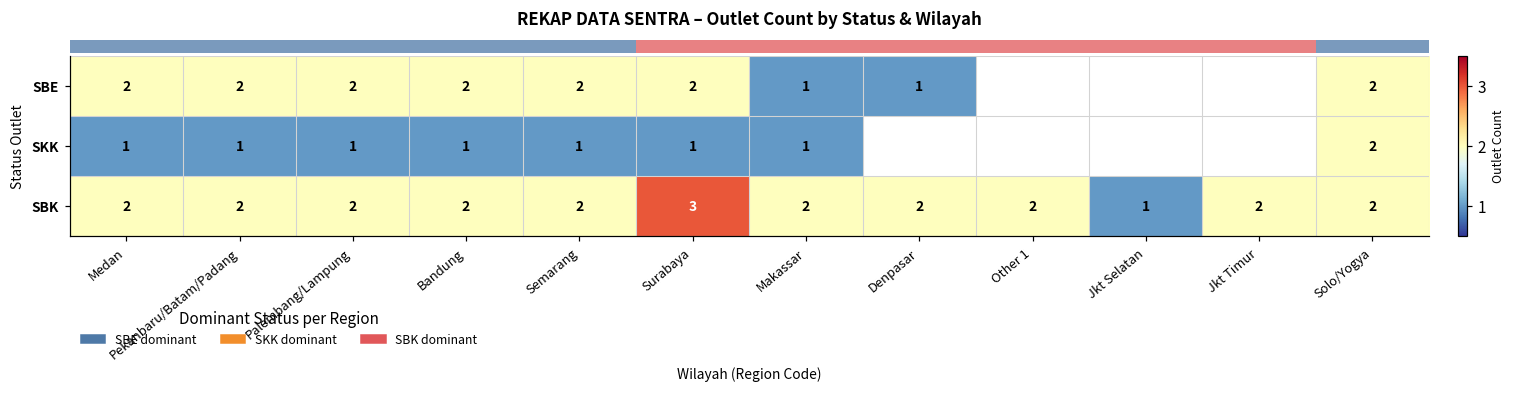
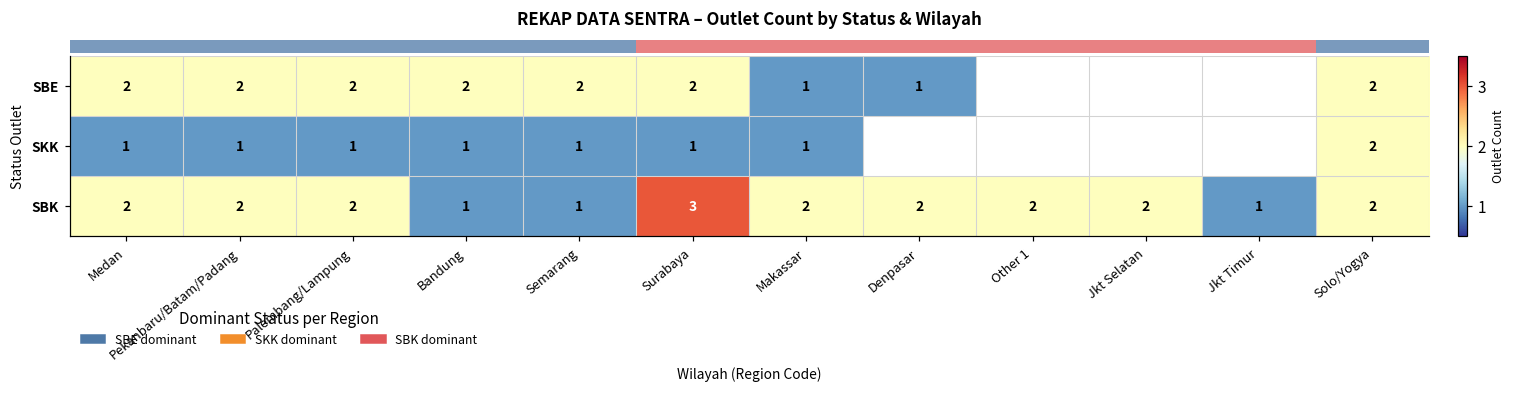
  {
    "SBE": {
      "Medan": 2,
      "Pekanbaru/Batam/Padang": 2,
      "Palembang/Lampung": 2,
      "Bandung": 2,
      "Semarang": 2,
      "Surabaya": 2,
      "Makassar": 1,
      "Denpasar": 1,
      "Solo/Yogya": 2
    },
    "SKK": {
      "Medan": 1,
      "Pekanbaru/Batam/Padang": 1,
      "Palembang/Lampung": 1,
      "Bandung": 1,
      "Semarang": 1,
      "Surabaya": 1,
      "Makassar": 1,
      "Solo/Yogya": 2
    },
    "SBK": {
      "Medan": 2,
      "Pekanbaru/Batam/Padang": 2,
      "Palembang/Lampung": 2,
-     "Bandung": 2,
-     "Semarang": 2,
+     "Bandung": 1,
+     "Semarang": 1,
      "Surabaya": 3,
      "Makassar": 2,
      "Denpasar": 2,
      "Other 1": 2,
-     "Jkt Selatan": 1,
-     "Jkt Timur": 2,
+     "Jkt Selatan": 2,
+     "Jkt Timur": 1,
      "Solo/Yogya": 2
    }
  }
